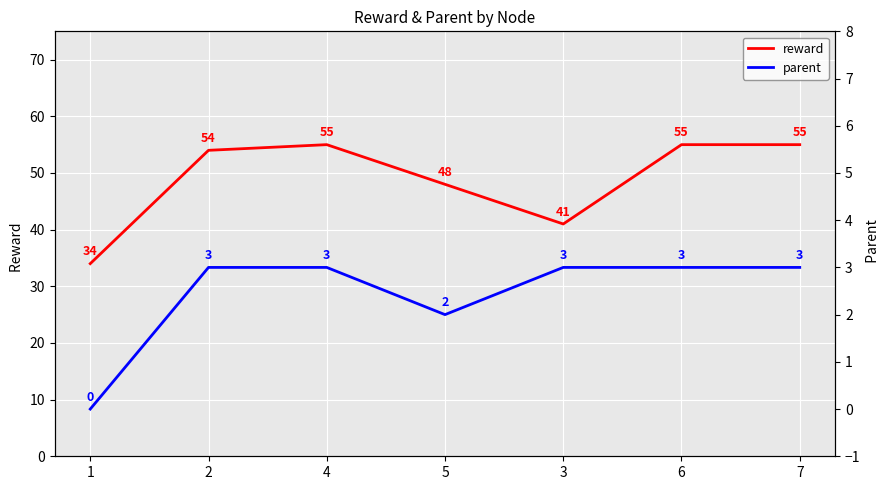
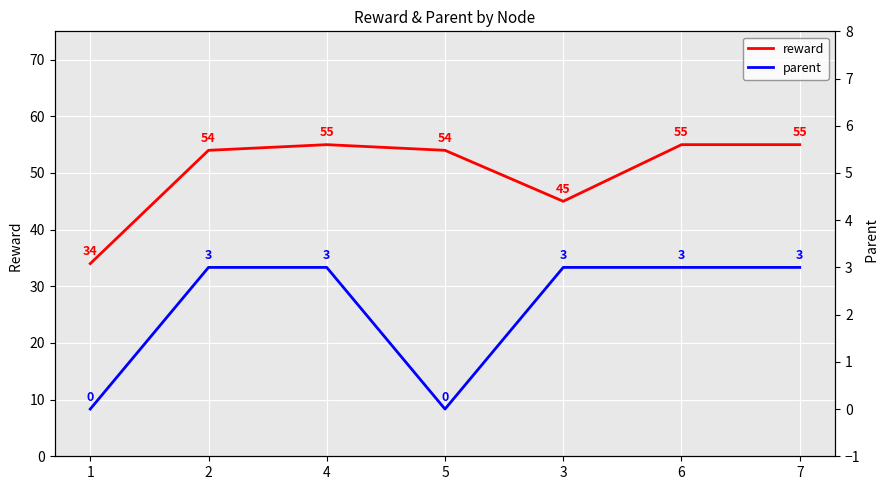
  {
    "reward": {
      "1": 34,
      "2": 54,
      "4": 55,
-     "5": 48,
-     "3": 41,
+     "5": 54,
+     "3": 45,
      "6": 55,
      "7": 55
    },
    "parent": {
      "1": 0,
      "2": 3,
      "4": 3,
-     "5": 2,
+     "5": 0,
      "3": 3,
      "6": 3,
      "7": 3
    }
  }
